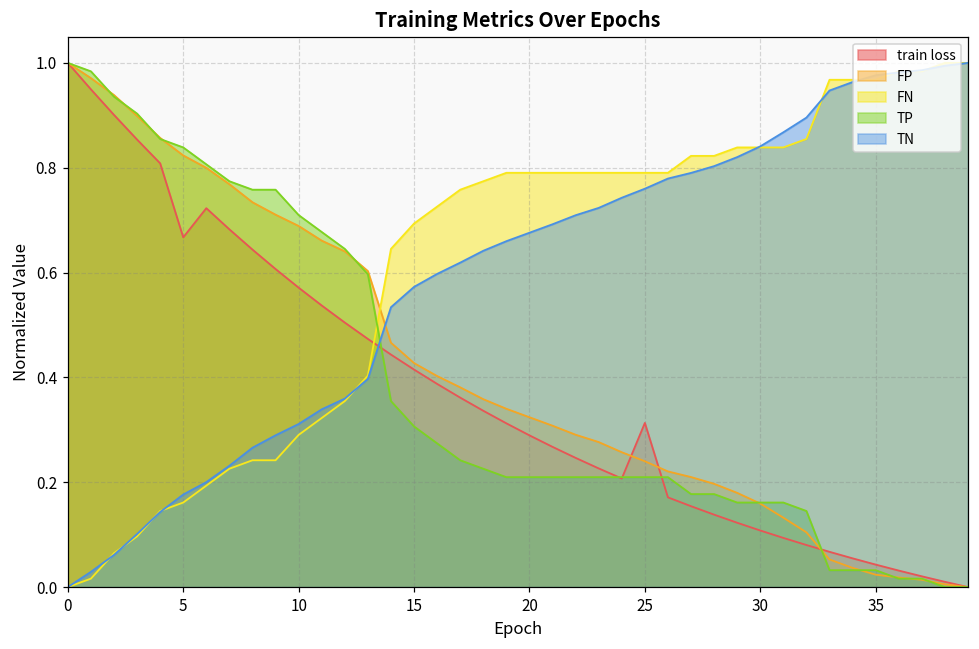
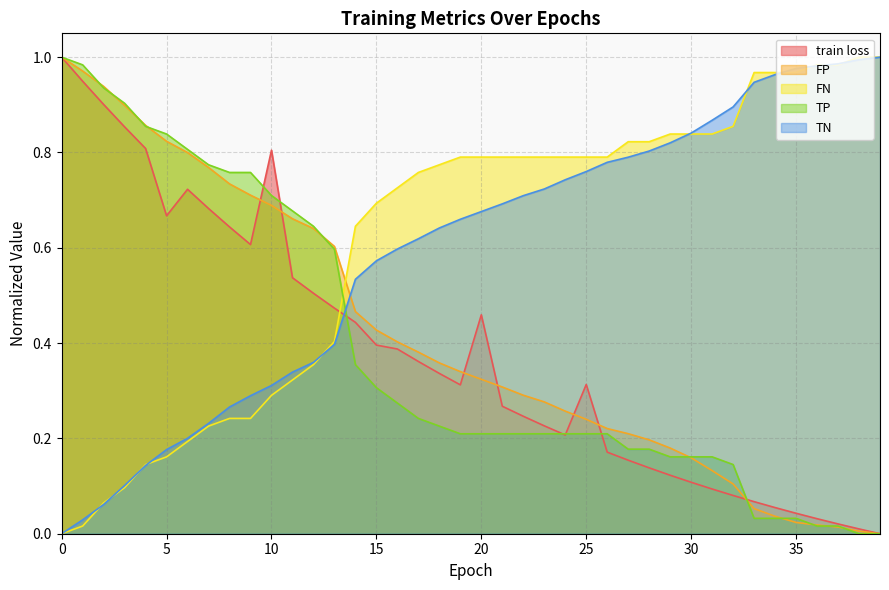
  {
    "train loss": {
      "5": 0.67,
-     "10": 0.57,
-     "15": 0.41,
-     "20": 0.29,
+     "10": 0.80,
+     "15": 0.40,
+     "20": 0.46,
      "25": 0.31,
      "30": 0.11,
      "35": 0.04
    },
    "TP": {
      "5": 0.84,
      "10": 0.71,
      "15": 0.31,
      "20": 0.21,
      "25": 0.21,
      "35": 0.03
    },
    "TN": {
      "5": 0.18,
      "10": 0.31,
      "15": 0.57,
      "20": 0.68,
      "25": 0.76
    }
  }
